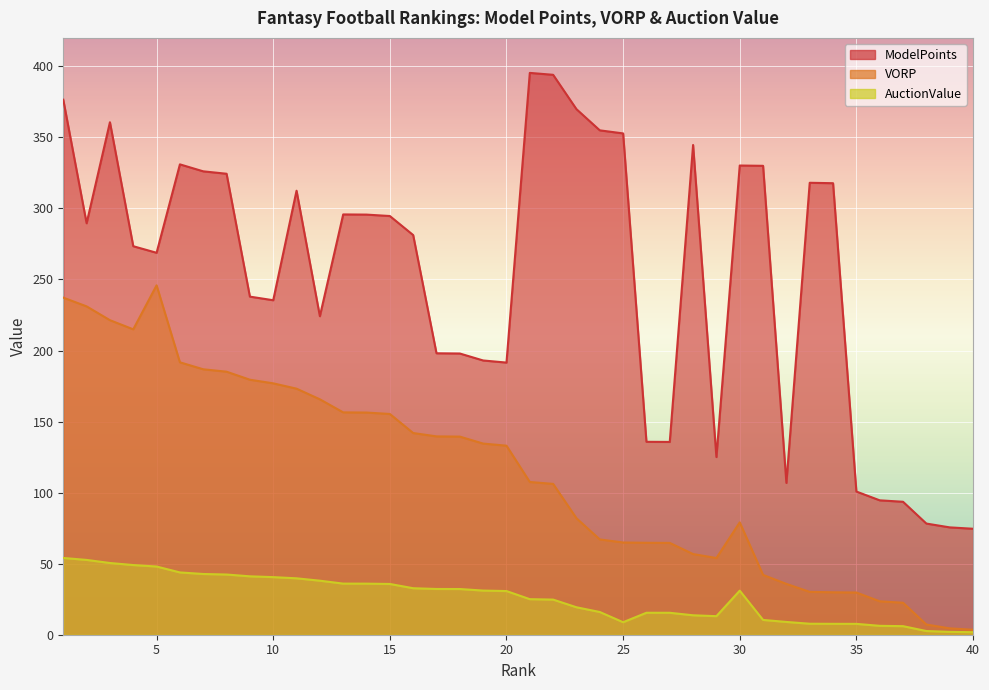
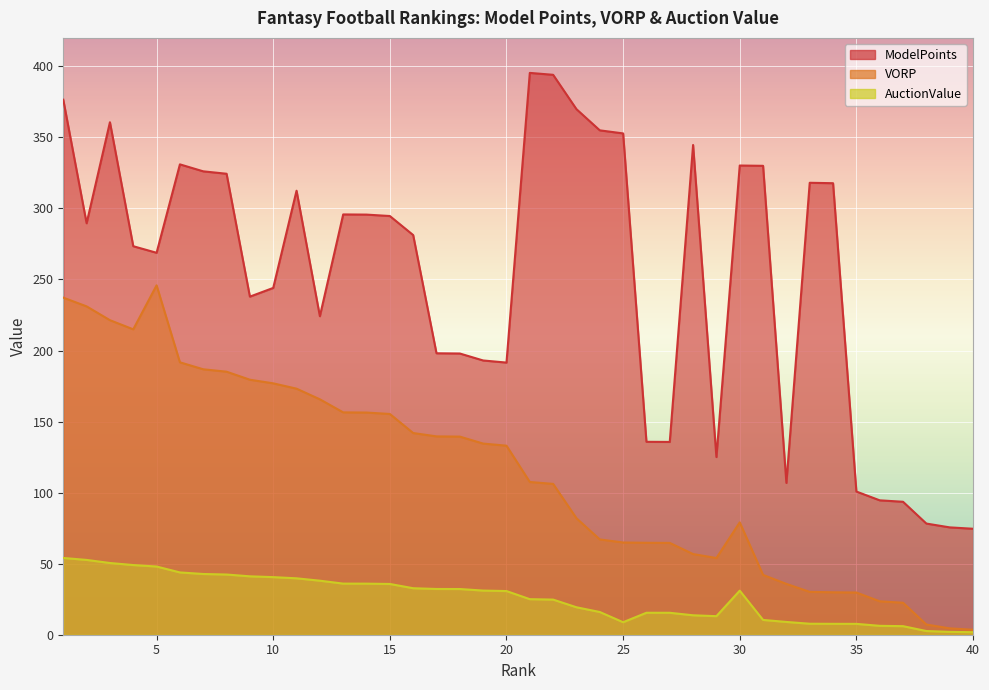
  {
    "ModelPoints": {
      "5": 269,
-     "10": 235,
+     "10": 244,
      "15": 295,
      "20": 192,
      "25": 353,
      "30": 330,
      "35": 101,
      "40": 75
    },
    "VORP": {
      "5": 246,
      "10": 177,
      "15": 155,
      "20": 133,
      "25": 65,
      "30": 79,
      "35": 30
    },
    "AuctionValue": {
      "5": 48,
      "10": 41,
      "15": 36,
      "20": 31,
      "25": 9,
      "30": 31,
      "35": 8
    }
  }
